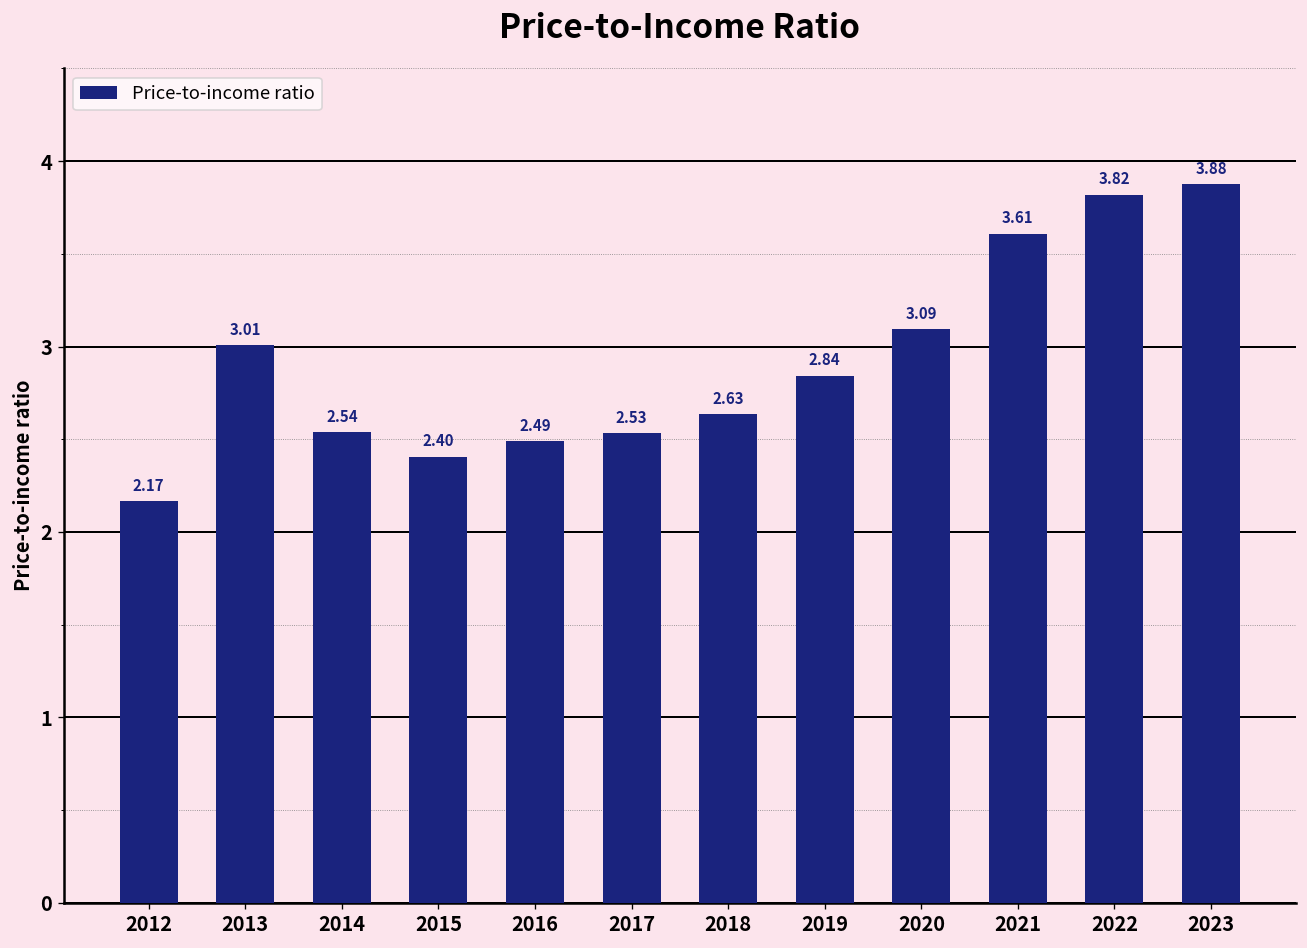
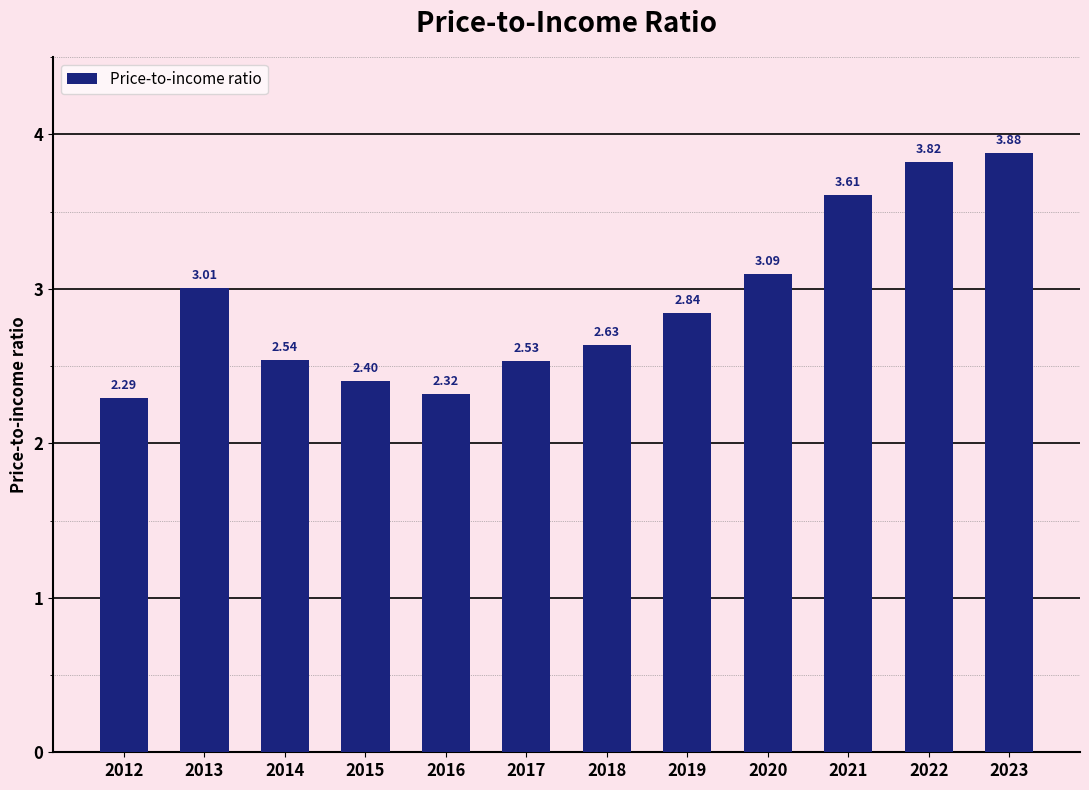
  {
-   "2012": 2.17,
+   "2012": 2.29,
    "2013": 3.01,
    "2014": 2.54,
    "2015": 2.40,
-   "2016": 2.49,
+   "2016": 2.32,
    "2017": 2.53,
    "2018": 2.63,
    "2019": 2.84,
    "2020": 3.09,
    "2021": 3.61,
    "2022": 3.82,
    "2023": 3.88
  }
